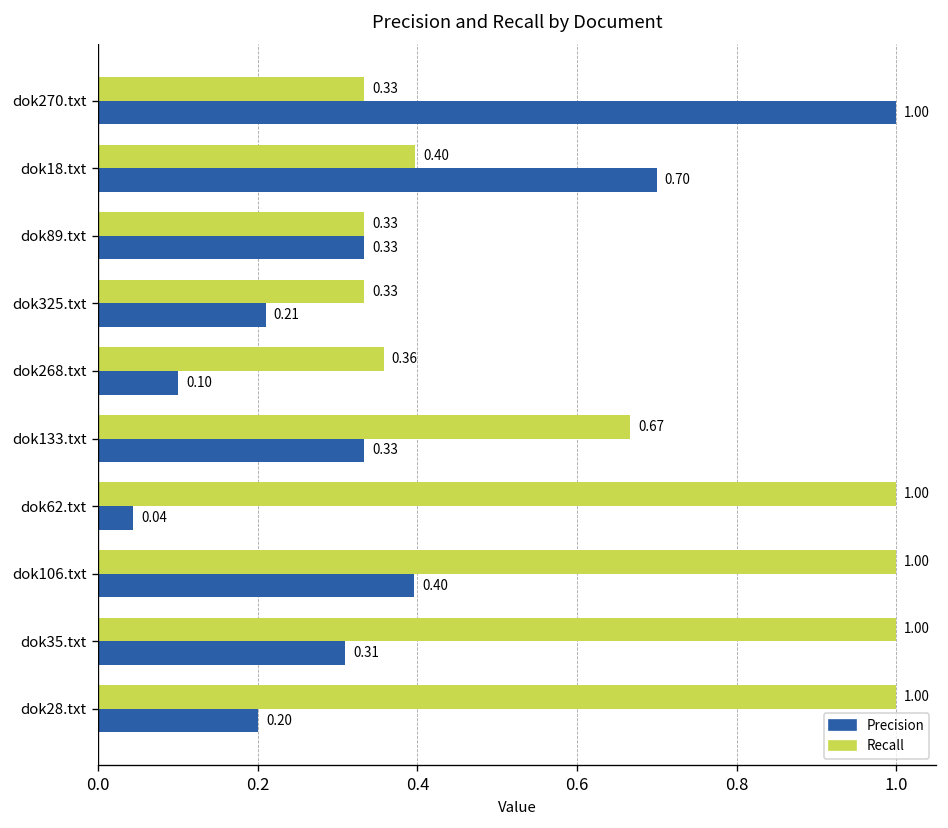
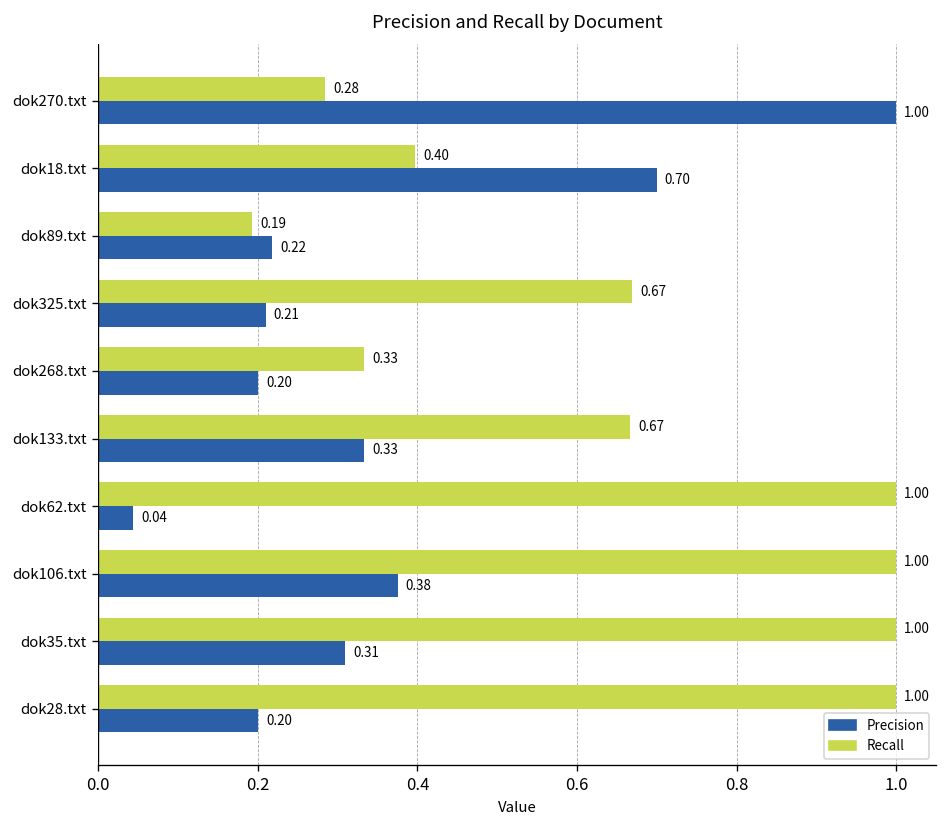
  {
    "Precision": {
      "dok270.txt": 1.00,
      "dok18.txt": 0.70,
-     "dok89.txt": 0.33,
+     "dok89.txt": 0.22,
      "dok325.txt": 0.21,
-     "dok268.txt": 0.10,
+     "dok268.txt": 0.20,
      "dok133.txt": 0.33,
      "dok62.txt": 0.04,
-     "dok106.txt": 0.40,
+     "dok106.txt": 0.38,
      "dok35.txt": 0.31,
      "dok28.txt": 0.20
    },
    "Recall": {
-     "dok270.txt": 0.33,
+     "dok270.txt": 0.28,
      "dok18.txt": 0.40,
-     "dok89.txt": 0.33,
-     "dok325.txt": 0.33,
-     "dok268.txt": 0.36,
+     "dok89.txt": 0.19,
+     "dok325.txt": 0.67,
+     "dok268.txt": 0.33,
      "dok133.txt": 0.67,
      "dok62.txt": 1.00,
      "dok106.txt": 1.00,
      "dok35.txt": 1.00,
      "dok28.txt": 1.00
    }
  }
